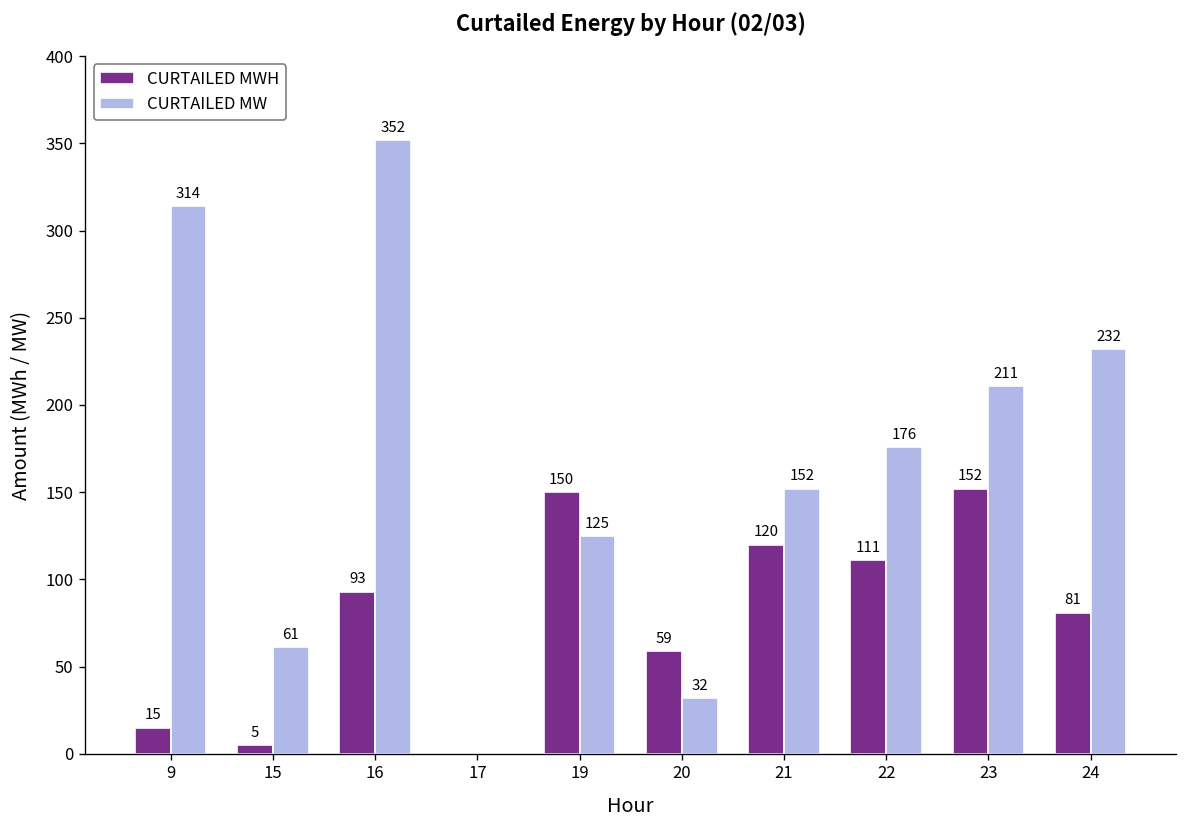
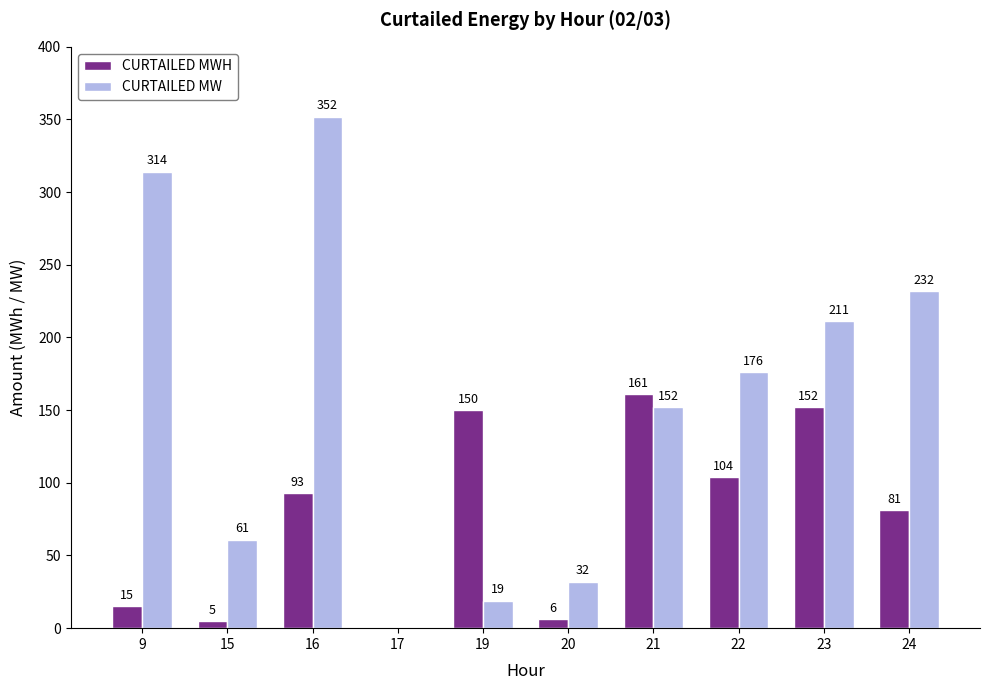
  {
    "CURTAILED MWH": {
      "9": 15,
      "15": 5,
      "16": 93,
      "19": 150,
-     "20": 59,
-     "21": 120,
-     "22": 111,
+     "20": 6,
+     "21": 161,
+     "22": 104,
      "23": 152,
      "24": 81
    },
    "CURTAILED MW": {
      "9": 314,
      "15": 61,
      "16": 352,
-     "19": 125,
+     "19": 19,
      "20": 32,
      "21": 152,
      "22": 176,
      "23": 211,
      "24": 232
    }
  }
